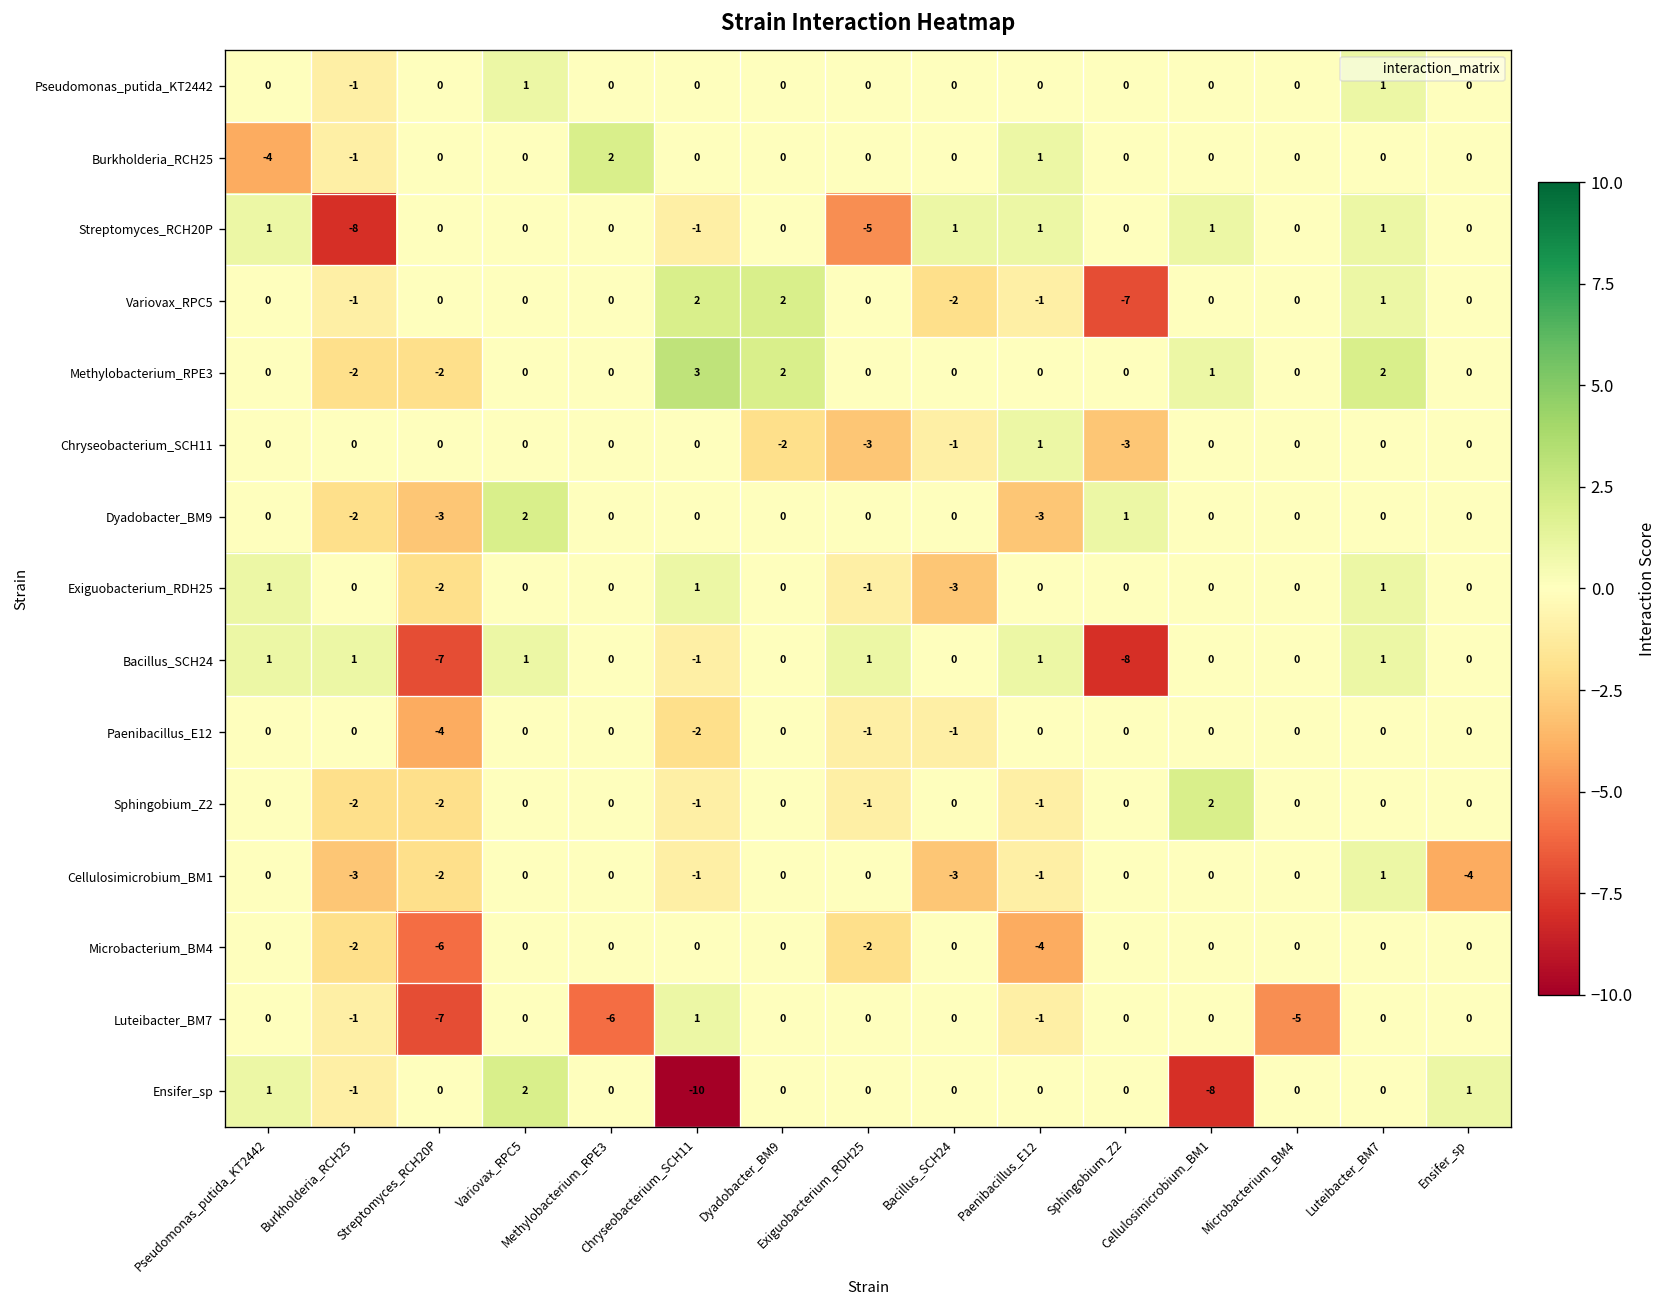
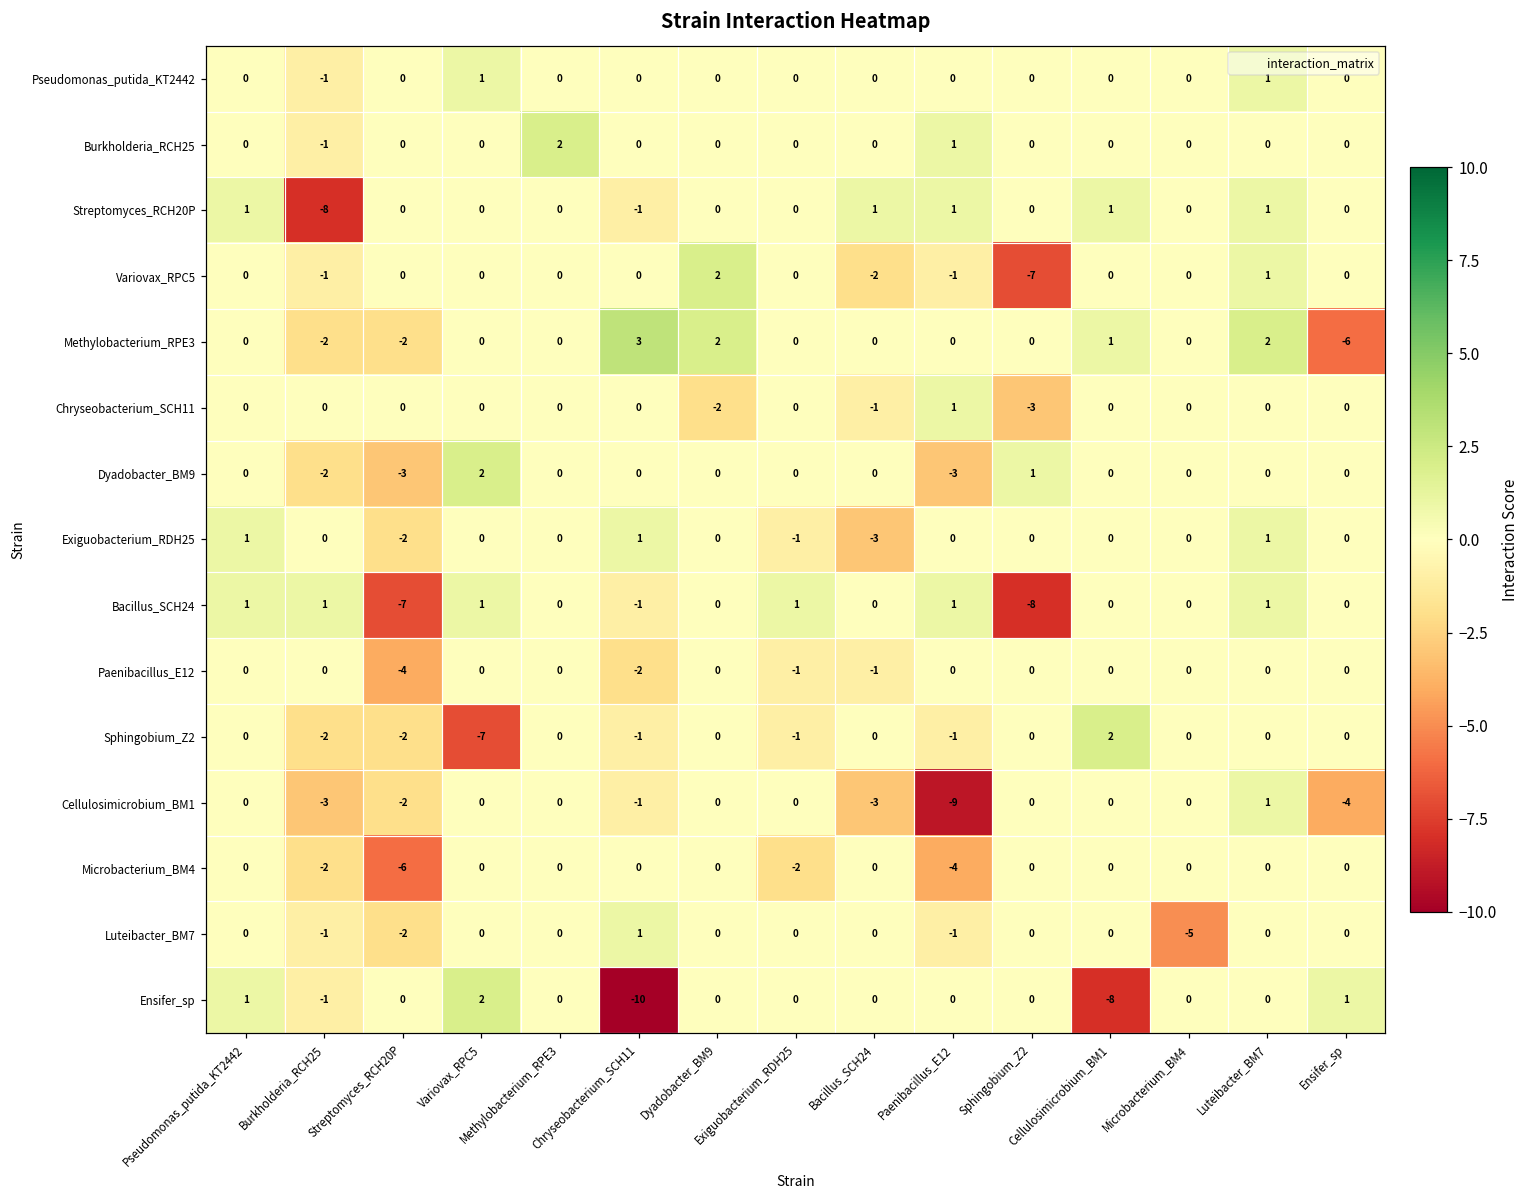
  {
    "Burkholderia_RCH25": {
-     "Pseudomonas_putida_KT2442": -4,
+     "Pseudomonas_putida_KT2442": 0,
      "Burkholderia_RCH25": -1,
      "Streptomyces_RCH20P": 0,
      "Variovax_RPC5": 0,
      "Methylobacterium_RPE3": 2,
      "Chryseobacterium_SCH11": 0,
      "Dyadobacter_BM9": 0,
      "Exiguobacterium_RDH25": 0,
      "Bacillus_SCH24": 0,
      "Paenibacillus_E12": 1,
      "Sphingobium_Z2": 0,
      "Cellulosimicrobium_BM1": 0,
      "Microbacterium_BM4": 0,
      "Luteibacter_BM7": 0,
      "Ensifer_sp": 0
    },
    "Streptomyces_RCH20P": {
      "Pseudomonas_putida_KT2442": 1,
      "Burkholderia_RCH25": -8,
      "Streptomyces_RCH20P": 0,
      "Variovax_RPC5": 0,
      "Methylobacterium_RPE3": 0,
      "Chryseobacterium_SCH11": -1,
      "Dyadobacter_BM9": 0,
-     "Exiguobacterium_RDH25": -5,
+     "Exiguobacterium_RDH25": 0,
      "Bacillus_SCH24": 1,
      "Paenibacillus_E12": 1,
      "Sphingobium_Z2": 0,
      "Cellulosimicrobium_BM1": 1,
      "Microbacterium_BM4": 0,
      "Luteibacter_BM7": 1,
      "Ensifer_sp": 0
    },
    "Variovax_RPC5": {
      "Pseudomonas_putida_KT2442": 0,
      "Burkholderia_RCH25": -1,
      "Streptomyces_RCH20P": 0,
      "Variovax_RPC5": 0,
      "Methylobacterium_RPE3": 0,
-     "Chryseobacterium_SCH11": 2,
+     "Chryseobacterium_SCH11": 0,
      "Dyadobacter_BM9": 2,
      "Exiguobacterium_RDH25": 0,
      "Bacillus_SCH24": -2,
      "Paenibacillus_E12": -1,
      "Sphingobium_Z2": -7,
      "Cellulosimicrobium_BM1": 0,
      "Microbacterium_BM4": 0,
      "Luteibacter_BM7": 1,
      "Ensifer_sp": 0
    },
    "Methylobacterium_RPE3": {
      "Pseudomonas_putida_KT2442": 0,
      "Burkholderia_RCH25": -2,
      "Streptomyces_RCH20P": -2,
      "Variovax_RPC5": 0,
      "Methylobacterium_RPE3": 0,
      "Chryseobacterium_SCH11": 3,
      "Dyadobacter_BM9": 2,
      "Exiguobacterium_RDH25": 0,
      "Bacillus_SCH24": 0,
      "Paenibacillus_E12": 0,
      "Sphingobium_Z2": 0,
      "Cellulosimicrobium_BM1": 1,
      "Microbacterium_BM4": 0,
      "Luteibacter_BM7": 2,
-     "Ensifer_sp": 0
+     "Ensifer_sp": -6
    },
    "Chryseobacterium_SCH11": {
      "Pseudomonas_putida_KT2442": 0,
      "Burkholderia_RCH25": 0,
      "Streptomyces_RCH20P": 0,
      "Variovax_RPC5": 0,
      "Methylobacterium_RPE3": 0,
      "Chryseobacterium_SCH11": 0,
      "Dyadobacter_BM9": -2,
-     "Exiguobacterium_RDH25": -3,
+     "Exiguobacterium_RDH25": 0,
      "Bacillus_SCH24": -1,
      "Paenibacillus_E12": 1,
      "Sphingobium_Z2": -3,
      "Cellulosimicrobium_BM1": 0,
      "Microbacterium_BM4": 0,
      "Luteibacter_BM7": 0,
      "Ensifer_sp": 0
    },
    "Sphingobium_Z2": {
      "Pseudomonas_putida_KT2442": 0,
      "Burkholderia_RCH25": -2,
      "Streptomyces_RCH20P": -2,
-     "Variovax_RPC5": 0,
+     "Variovax_RPC5": -7,
      "Methylobacterium_RPE3": 0,
      "Chryseobacterium_SCH11": -1,
      "Dyadobacter_BM9": 0,
      "Exiguobacterium_RDH25": -1,
      "Bacillus_SCH24": 0,
      "Paenibacillus_E12": -1,
      "Sphingobium_Z2": 0,
      "Cellulosimicrobium_BM1": 2,
      "Microbacterium_BM4": 0,
      "Luteibacter_BM7": 0,
      "Ensifer_sp": 0
    },
    "Cellulosimicrobium_BM1": {
      "Pseudomonas_putida_KT2442": 0,
      "Burkholderia_RCH25": -3,
      "Streptomyces_RCH20P": -2,
      "Variovax_RPC5": 0,
      "Methylobacterium_RPE3": 0,
      "Chryseobacterium_SCH11": -1,
      "Dyadobacter_BM9": 0,
      "Exiguobacterium_RDH25": 0,
      "Bacillus_SCH24": -3,
-     "Paenibacillus_E12": -1,
+     "Paenibacillus_E12": -9,
      "Sphingobium_Z2": 0,
      "Cellulosimicrobium_BM1": 0,
      "Microbacterium_BM4": 0,
      "Luteibacter_BM7": 1,
      "Ensifer_sp": -4
    },
    "Luteibacter_BM7": {
      "Pseudomonas_putida_KT2442": 0,
      "Burkholderia_RCH25": -1,
-     "Streptomyces_RCH20P": -7,
+     "Streptomyces_RCH20P": -2,
      "Variovax_RPC5": 0,
-     "Methylobacterium_RPE3": -6,
+     "Methylobacterium_RPE3": 0,
      "Chryseobacterium_SCH11": 1,
      "Dyadobacter_BM9": 0,
      "Exiguobacterium_RDH25": 0,
      "Bacillus_SCH24": 0,
      "Paenibacillus_E12": -1,
      "Sphingobium_Z2": 0,
      "Cellulosimicrobium_BM1": 0,
      "Microbacterium_BM4": -5,
      "Luteibacter_BM7": 0,
      "Ensifer_sp": 0
    }
  }
